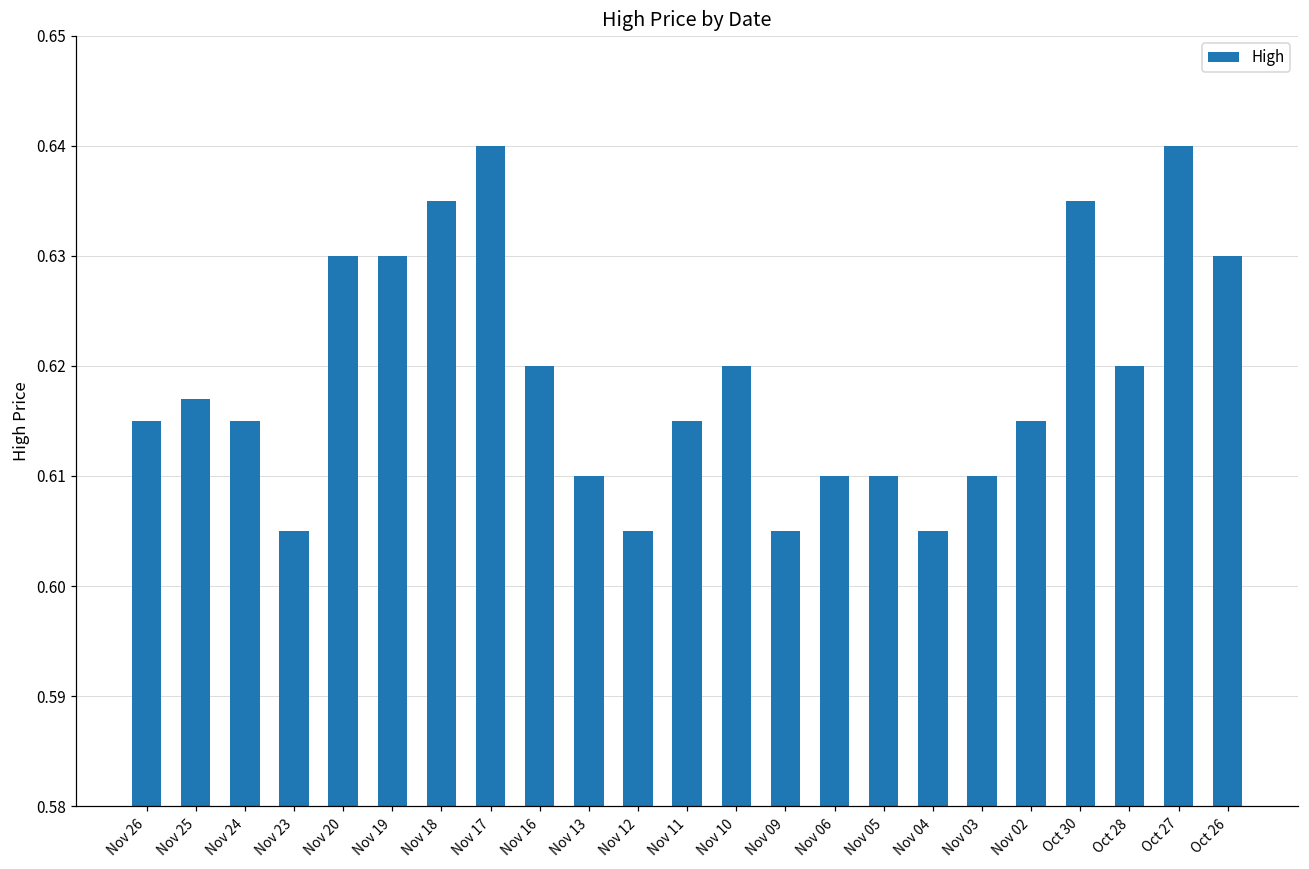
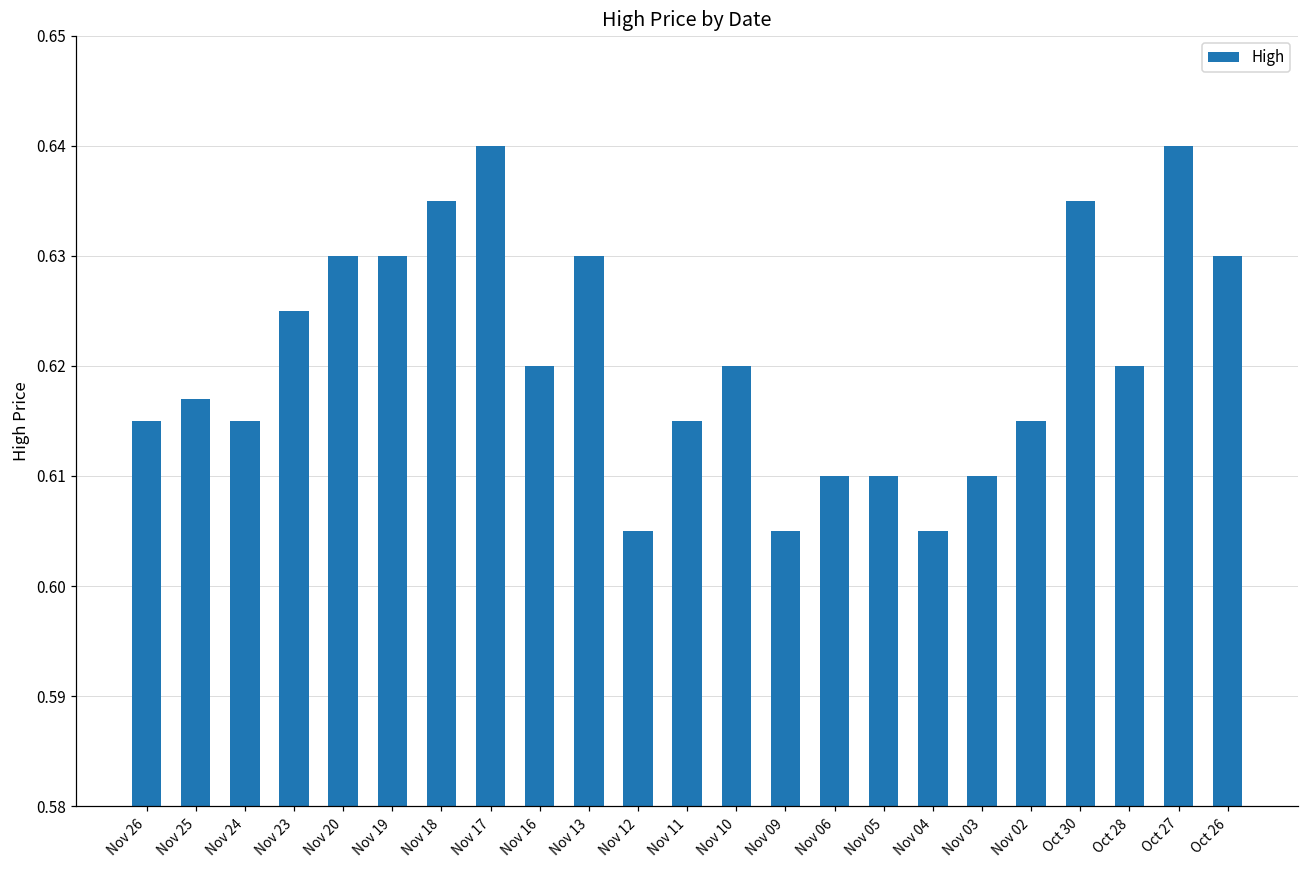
  {
    "Nov 26": 0.615,
    "Nov 25": 0.617,
    "Nov 24": 0.615,
-   "Nov 23": 0.605,
+   "Nov 23": 0.625,
    "Nov 20": 0.630,
    "Nov 19": 0.630,
    "Nov 18": 0.635,
    "Nov 17": 0.640,
    "Nov 16": 0.620,
-   "Nov 13": 0.61,
+   "Nov 13": 0.63,
    "Nov 12": 0.605,
    "Nov 11": 0.615,
    "Nov 10": 0.620,
    "Nov 09": 0.605,
    "Nov 06": 0.610,
    "Nov 05": 0.610,
    "Nov 04": 0.605,
    "Nov 03": 0.610,
    "Nov 02": 0.615,
    "Oct 30": 0.635,
    "Oct 28": 0.620,
    "Oct 27": 0.640,
    "Oct 26": 0.630
  }
